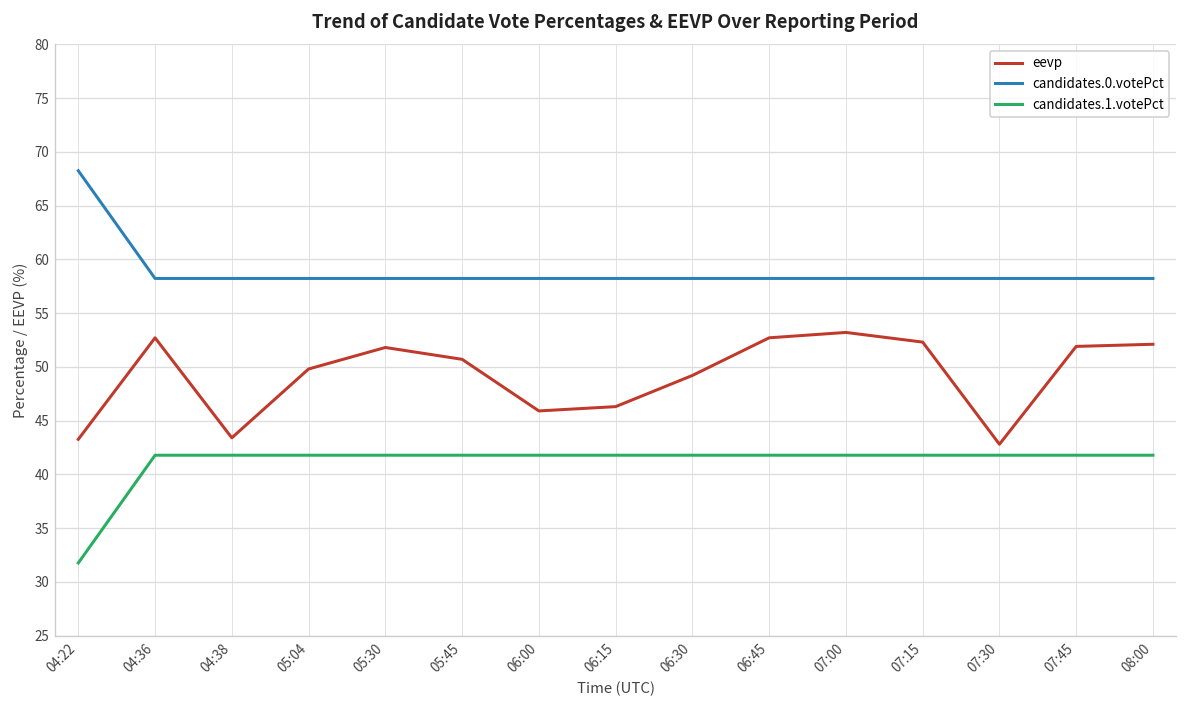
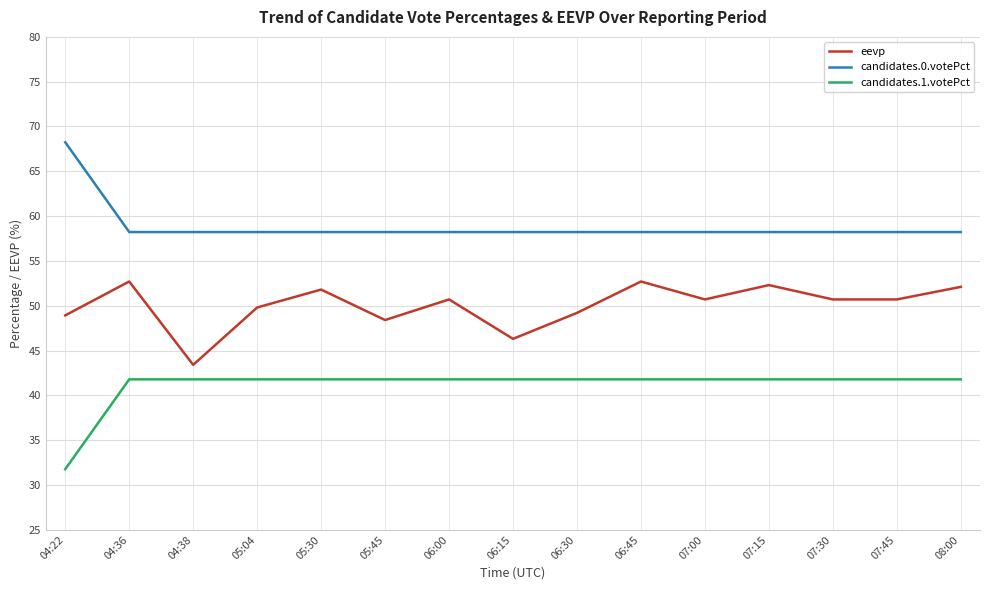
  {
    "eevp": {
-     "04:22": 43,
+     "04:22": 49,
      "04:36": 53,
      "04:38": 43,
      "05:04": 50,
      "05:30": 52,
-     "05:45": 51,
-     "06:00": 46,
+     "05:45": 48,
+     "06:00": 51,
      "06:15": 46,
      "06:30": 49,
      "06:45": 53,
-     "07:00": 53,
+     "07:00": 51,
      "07:15": 52,
-     "07:30": 43,
-     "07:45": 52,
+     "07:30": 51,
+     "07:45": 51,
      "08:00": 52
    },
    "candidates.0.votePct": {
      "04:22": 68,
      "04:36": 58,
      "04:38": 58,
      "05:04": 58,
      "05:30": 58,
      "05:45": 58,
      "06:00": 58,
      "06:15": 58,
      "06:30": 58,
      "06:45": 58,
      "07:00": 58,
      "07:15": 58,
      "07:30": 58,
      "07:45": 58,
      "08:00": 58
    },
    "candidates.1.votePct": {
      "04:22": 32,
      "04:36": 42,
      "04:38": 42,
      "05:04": 42,
      "05:30": 42,
      "05:45": 42,
      "06:00": 42,
      "06:15": 42,
      "06:30": 42,
      "06:45": 42,
      "07:00": 42,
      "07:15": 42,
      "07:30": 42,
      "07:45": 42,
      "08:00": 42
    }
  }
